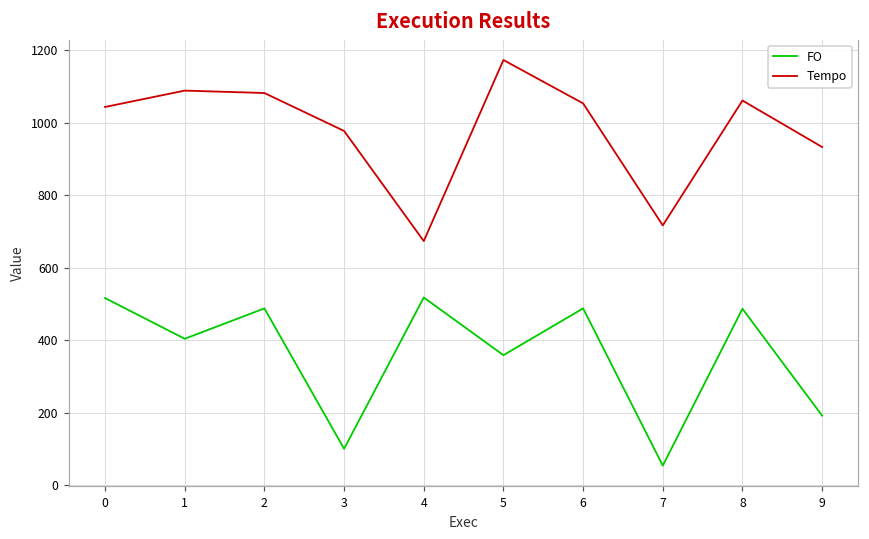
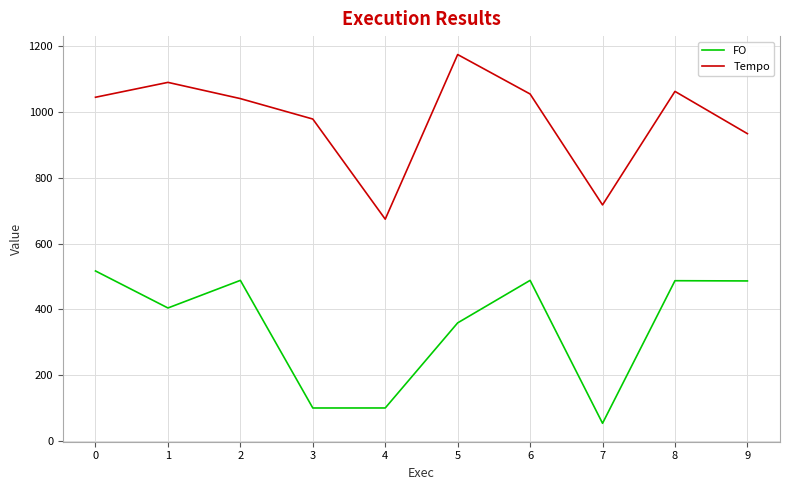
  {
    "FO": {
      "0": 520,
      "1": 400,
      "2": 490,
      "3": 100,
-     "4": 520,
+     "4": 100,
      "5": 360,
      "6": 490,
      "7": 50,
      "8": 490,
-     "9": 190
+     "9": 490
    },
    "Tempo": {
      "0": 1040,
      "1": 1090,
-     "2": 1080,
+     "2": 1040,
      "3": 980,
      "4": 670,
      "5": 1170,
      "6": 1050,
      "7": 720,
      "8": 1060,
      "9": 930
    }
  }
